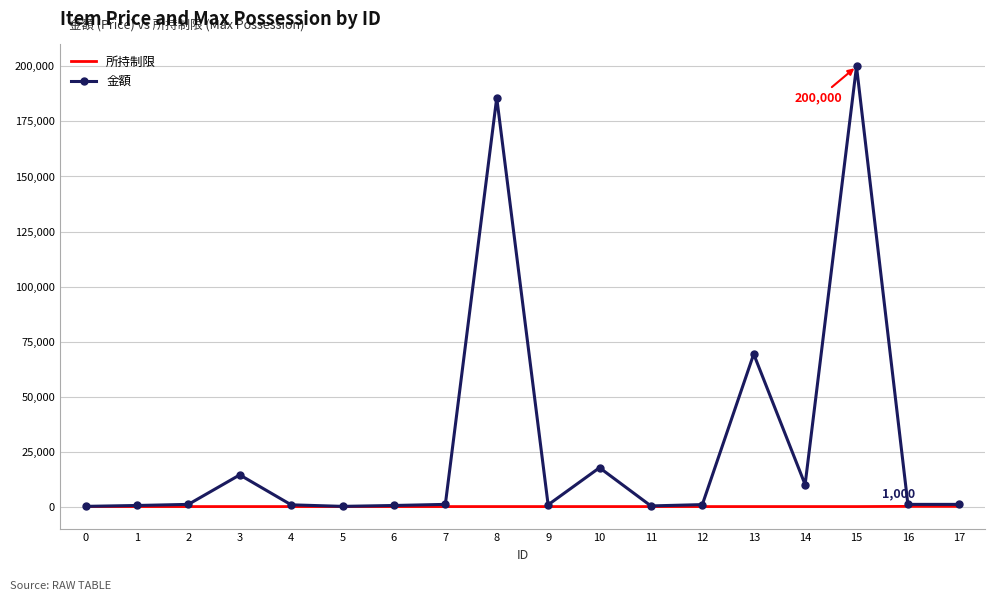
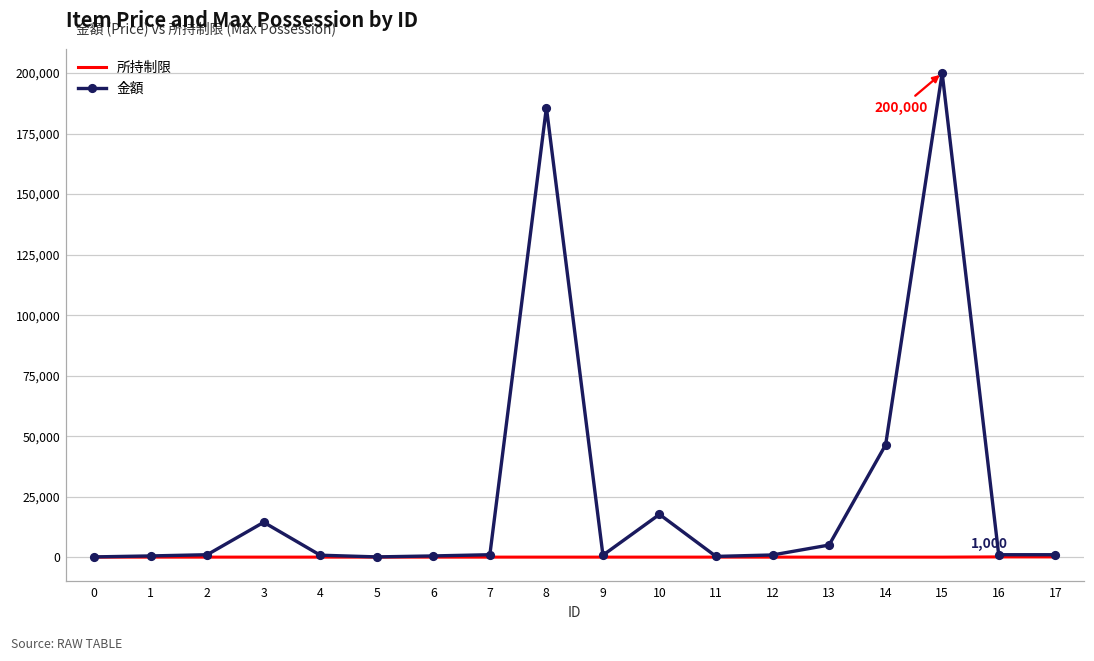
  {
    "所持制限": {
      "3": "0",
      "8": "0",
      "10": "0",
      "13": "0",
      "14": "0",
      "15": "0"
    },
    "金額": {
      "3": "14,000",
      "8": "186,000",
      "10": "18,000",
-     "13": "69,000",
-     "14": "10,000"
+     "13": "5,000",
+     "14": "46,000"
    }
  }
